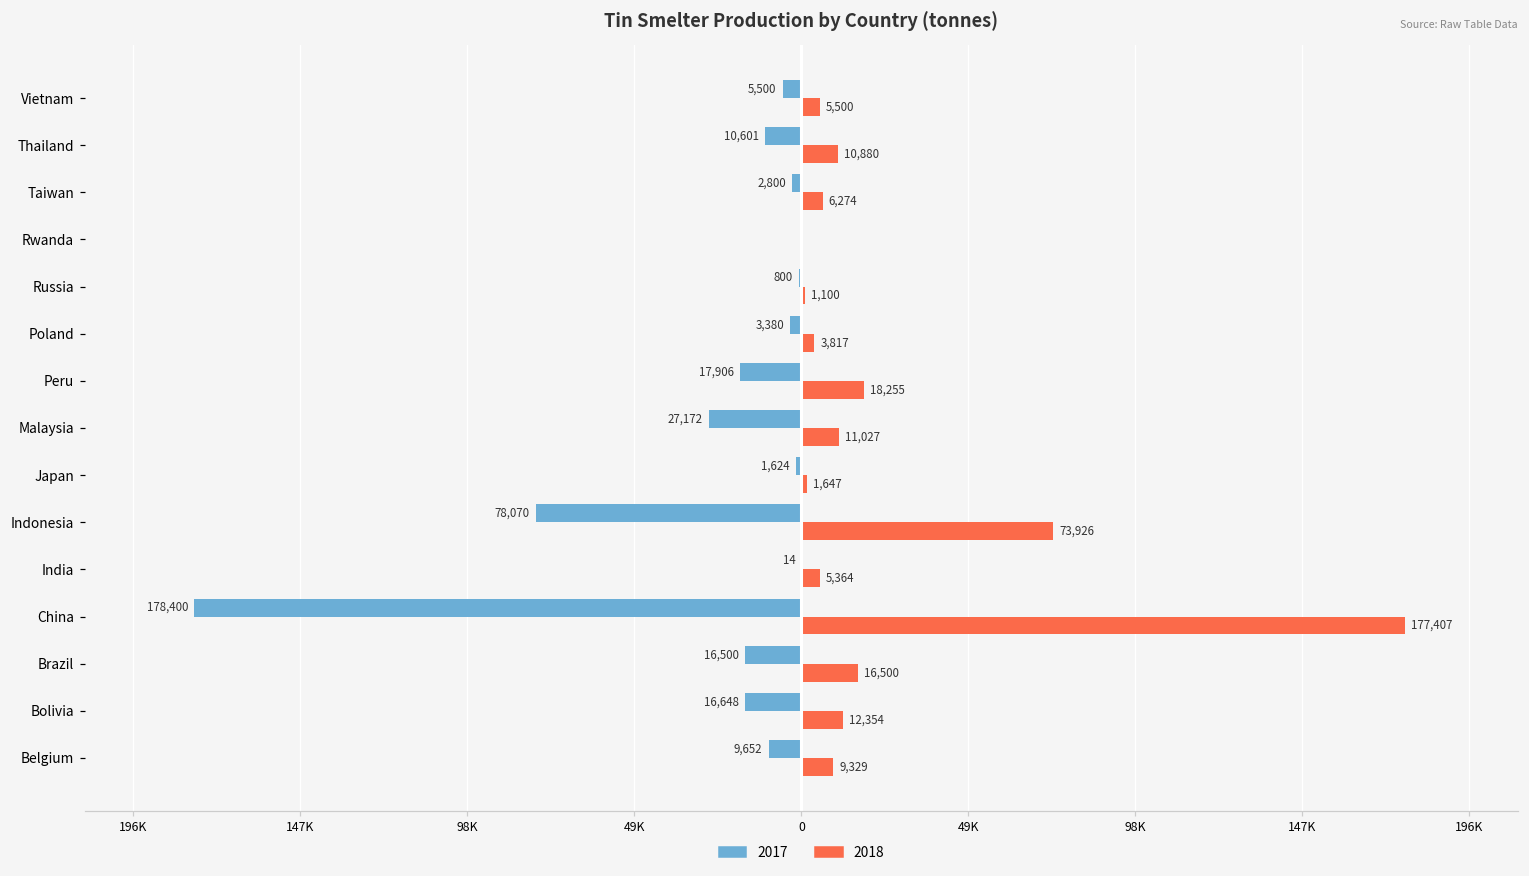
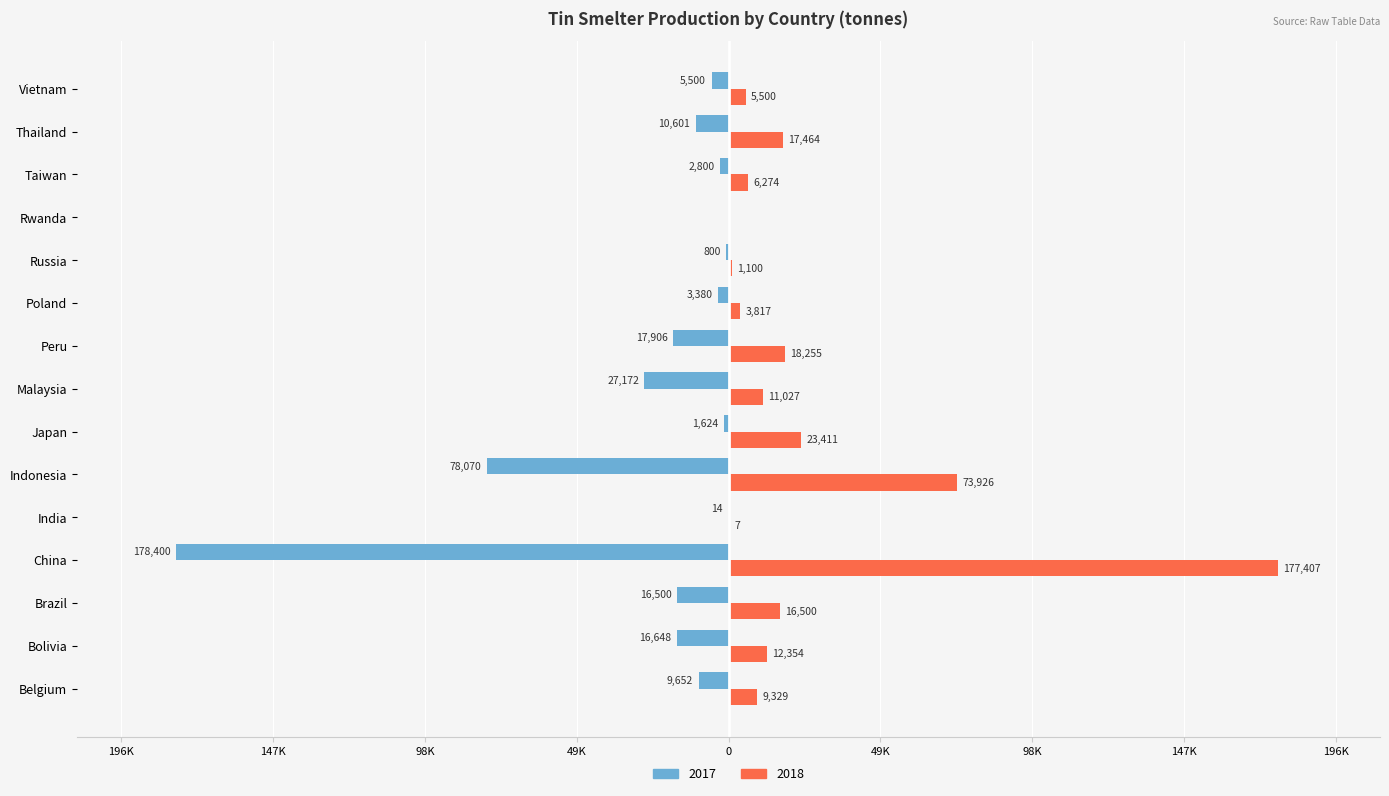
  {
    "2018": {
      "Vietnam": "5,500",
-     "Thailand": "10,880",
+     "Thailand": "17,464",
      "Taiwan": "6,274",
      "Russia": "1,100",
      "Poland": "3,817",
      "Peru": "18,255",
      "Malaysia": "11,027",
-     "Japan": "1,647",
+     "Japan": "23,411",
      "Indonesia": "73,926",
-     "India": "5,364",
+     "India": "7",
      "China": "177,407",
      "Brazil": "16,500",
      "Bolivia": "12,354",
      "Belgium": "9,329"
    }
  }
